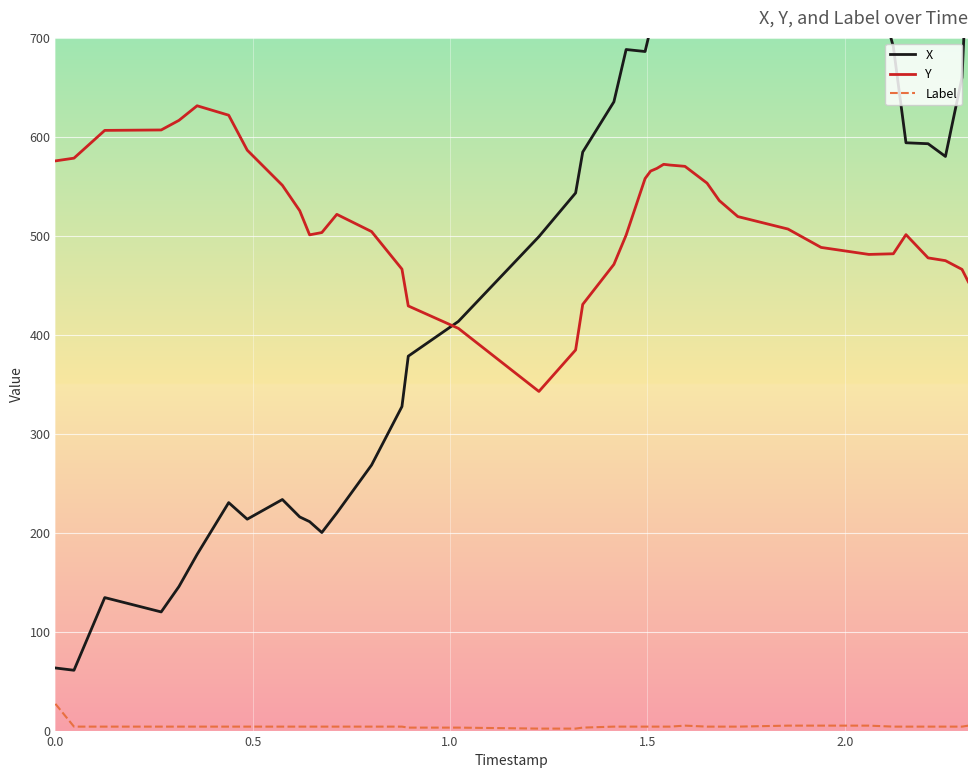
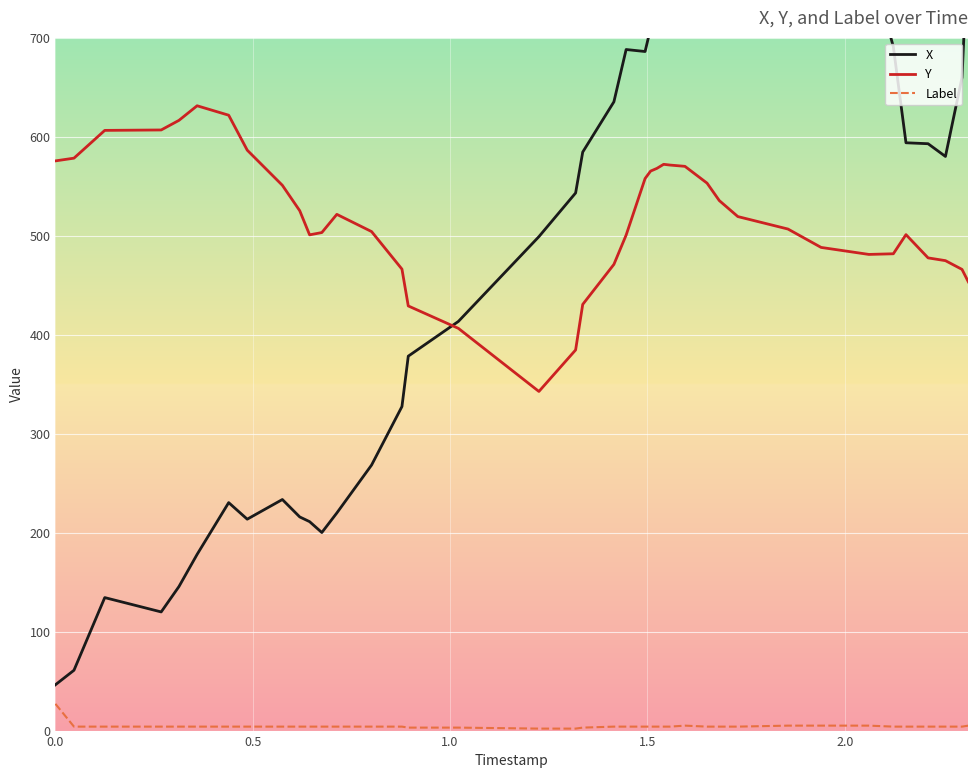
  {
    "X": {
-     "0.0": 60
+     "0.0": 50
    },
    "Y": {
      "0.0": 580
    },
    "Label": {
      "0.0": 30
    }
  }
